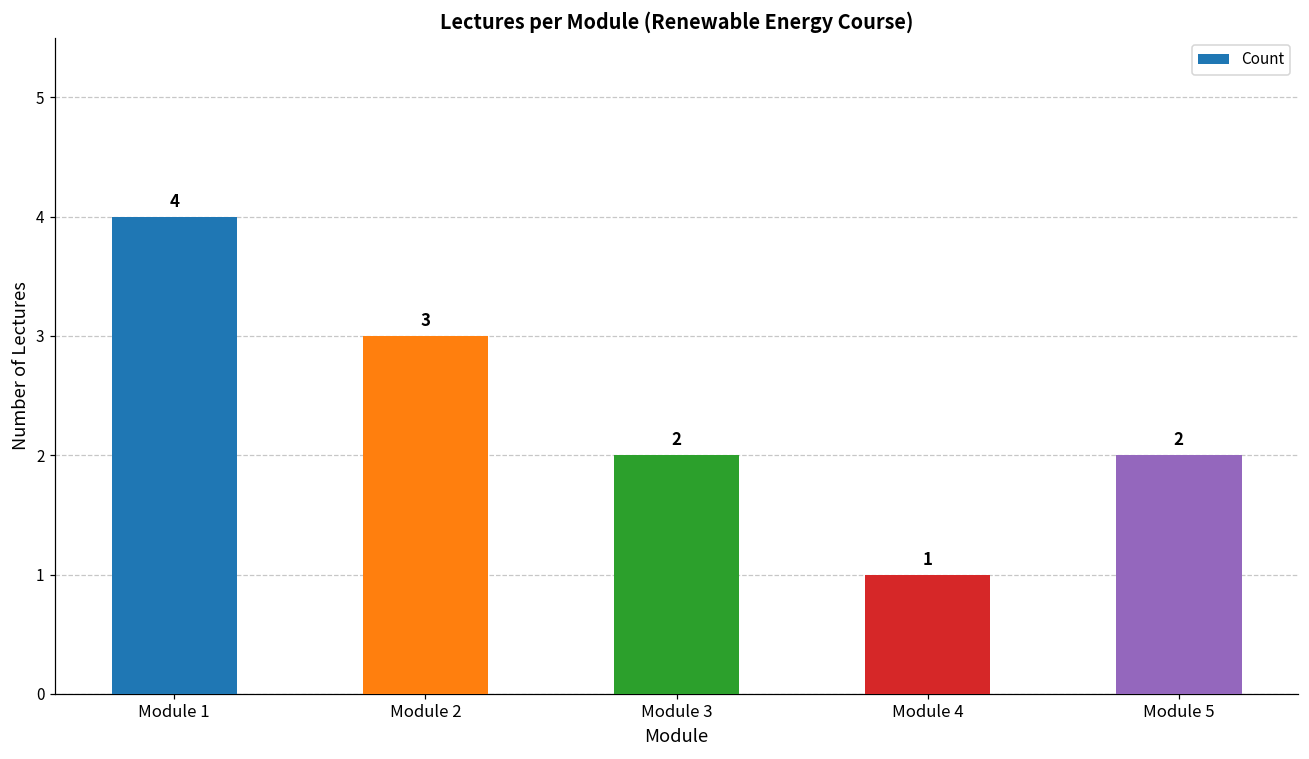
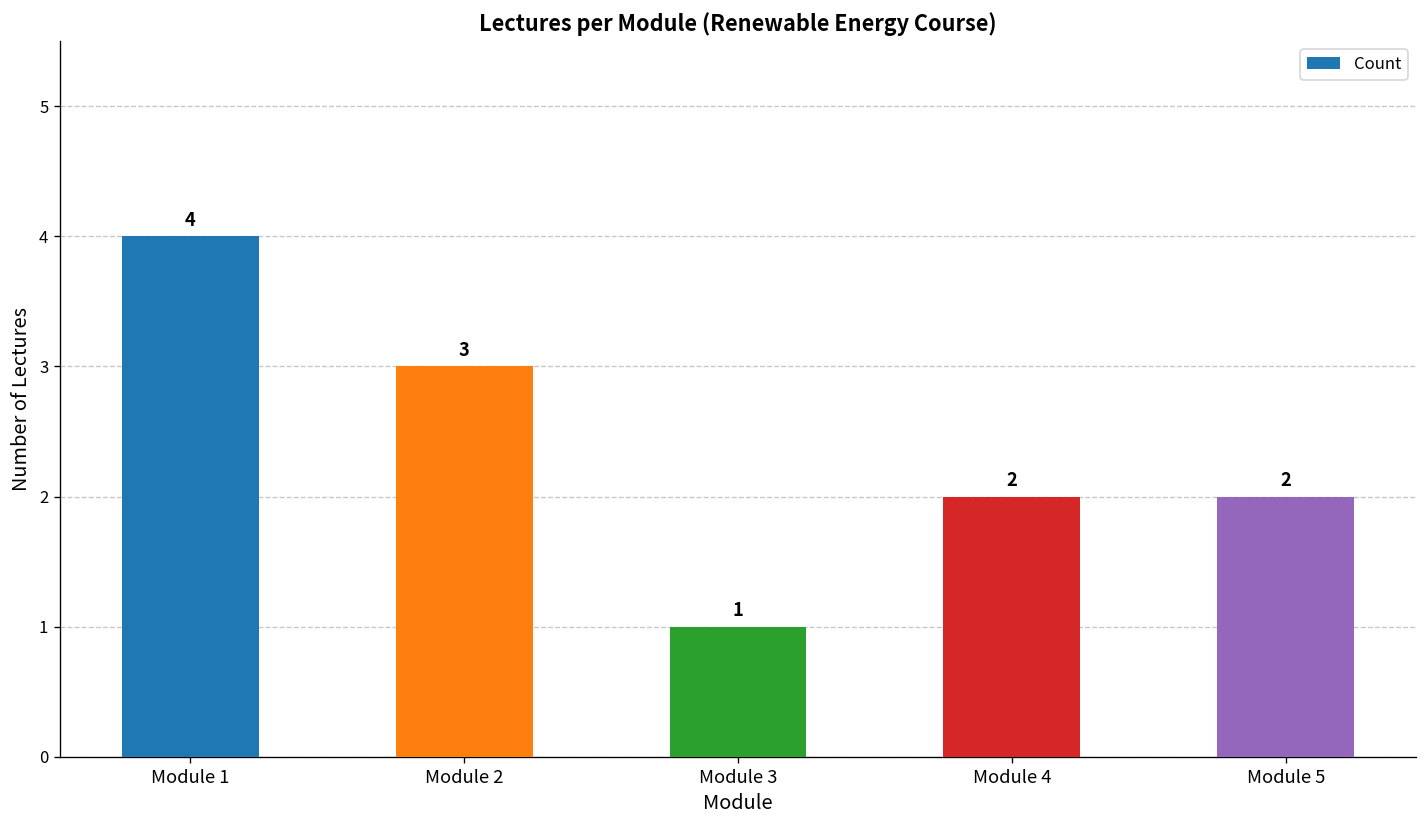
  {
    "Module 1": 4,
    "Module 2": 3,
-   "Module 3": 2,
-   "Module 4": 1,
+   "Module 3": 1,
+   "Module 4": 2,
    "Module 5": 2
  }
